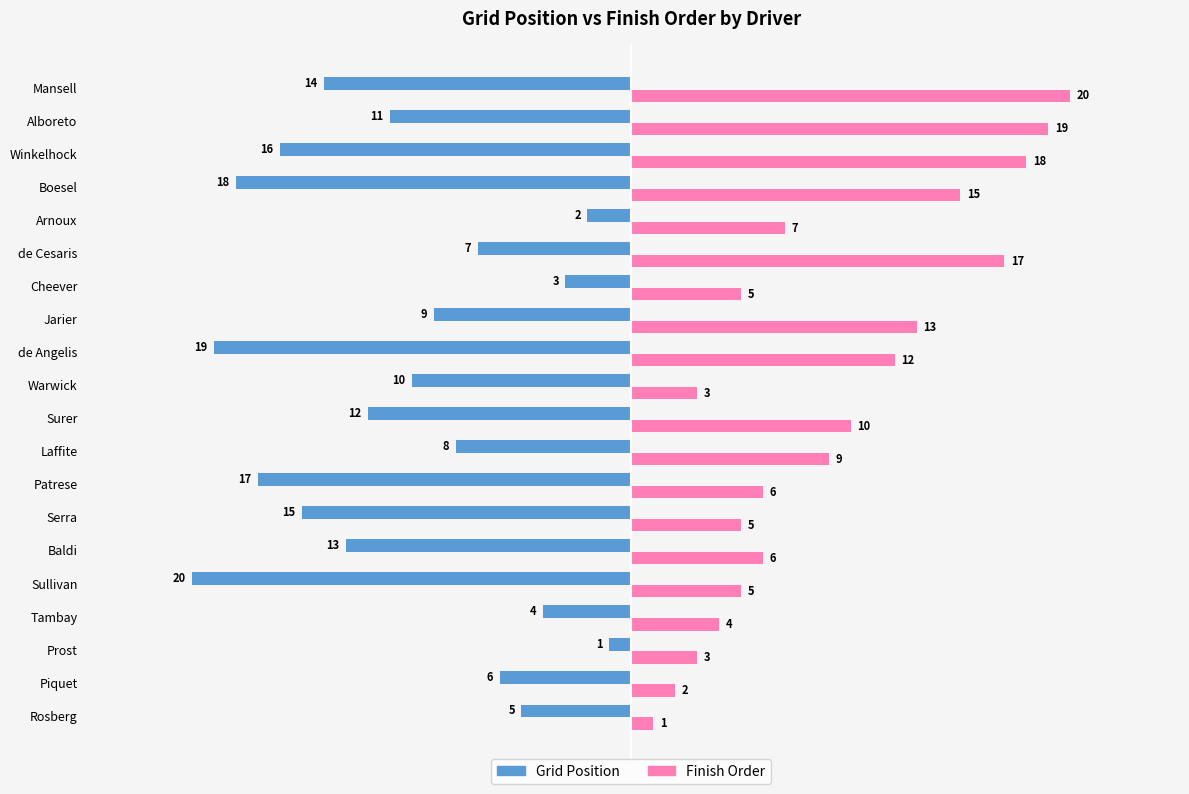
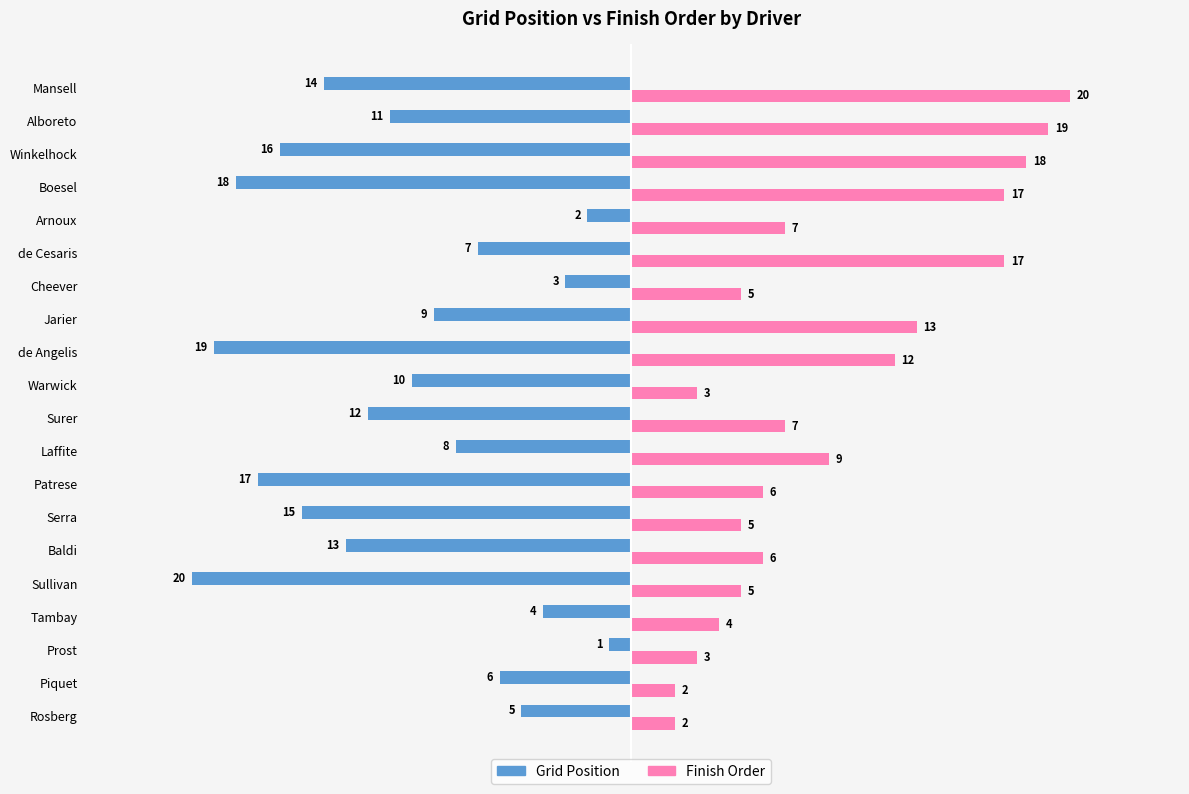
  {
    "Finish Order": {
      "Mansell": 20,
      "Alboreto": 19,
      "Winkelhock": 18,
-     "Boesel": 15,
+     "Boesel": 17,
      "Arnoux": 7,
      "de Cesaris": 17,
      "Cheever": 5,
      "Jarier": 13,
      "de Angelis": 12,
      "Warwick": 3,
-     "Surer": 10,
+     "Surer": 7,
      "Laffite": 9,
      "Patrese": 6,
      "Serra": 5,
      "Baldi": 6,
      "Sullivan": 5,
      "Tambay": 4,
      "Prost": 3,
      "Piquet": 2,
-     "Rosberg": 1
+     "Rosberg": 2
    }
  }
